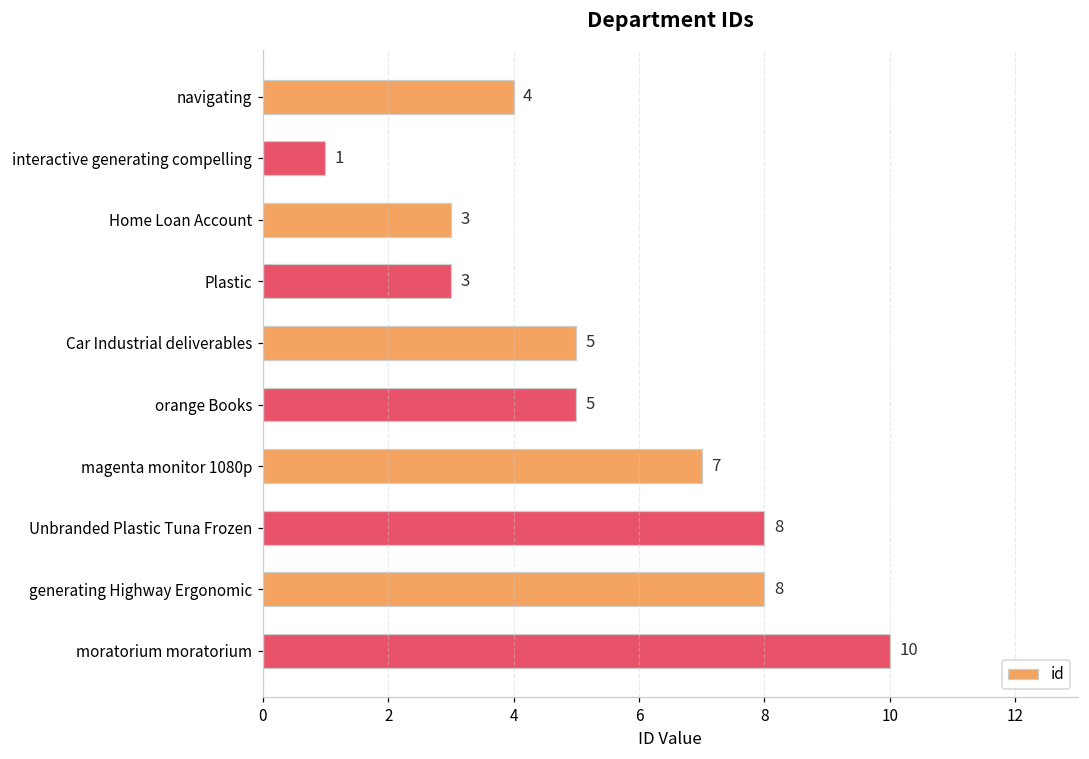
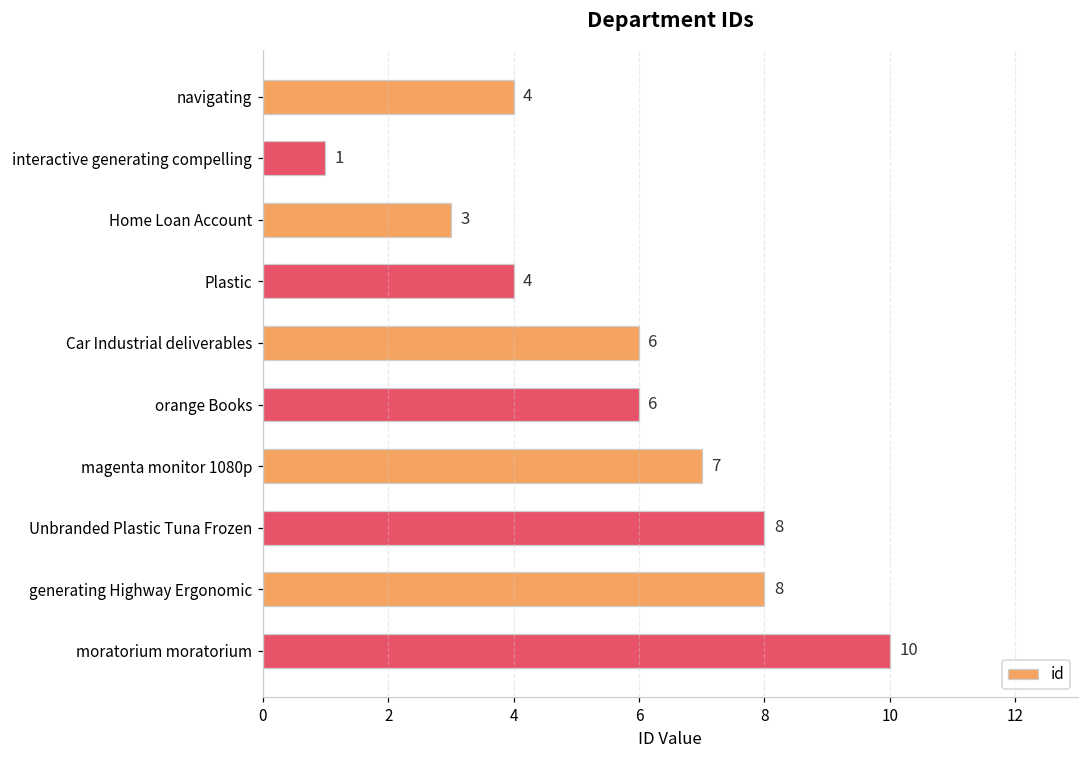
  {
    "navigating": 4,
    "interactive generating compelling": 1,
    "Home Loan Account": 3,
-   "Plastic": 3,
-   "Car Industrial deliverables": 5,
-   "orange Books": 5,
+   "Plastic": 4,
+   "Car Industrial deliverables": 6,
+   "orange Books": 6,
    "magenta monitor 1080p": 7,
    "Unbranded Plastic Tuna Frozen": 8,
    "generating Highway Ergonomic": 8,
    "moratorium moratorium": 10
  }
